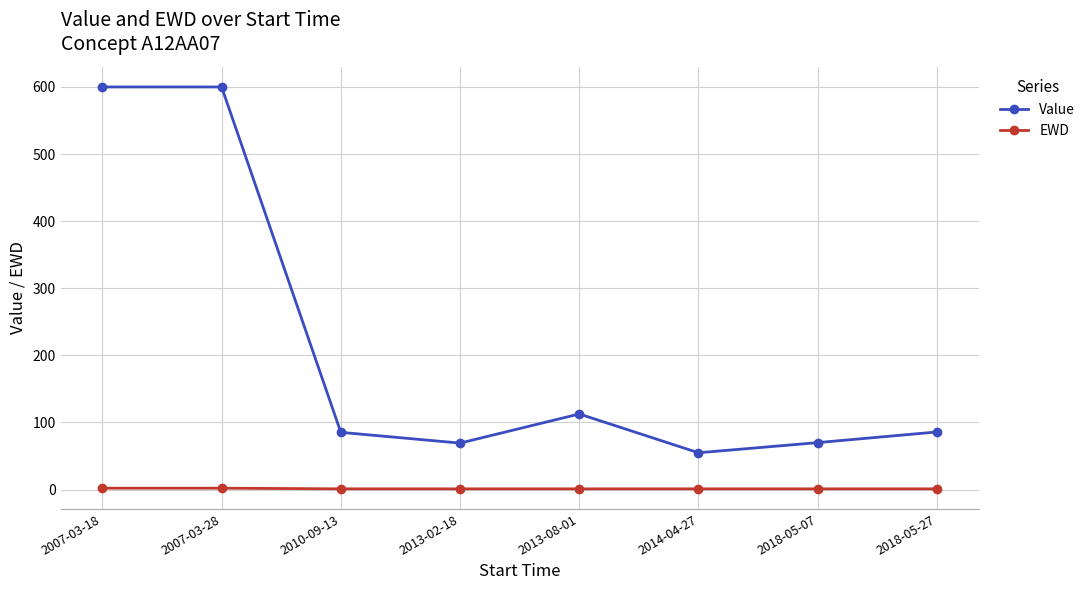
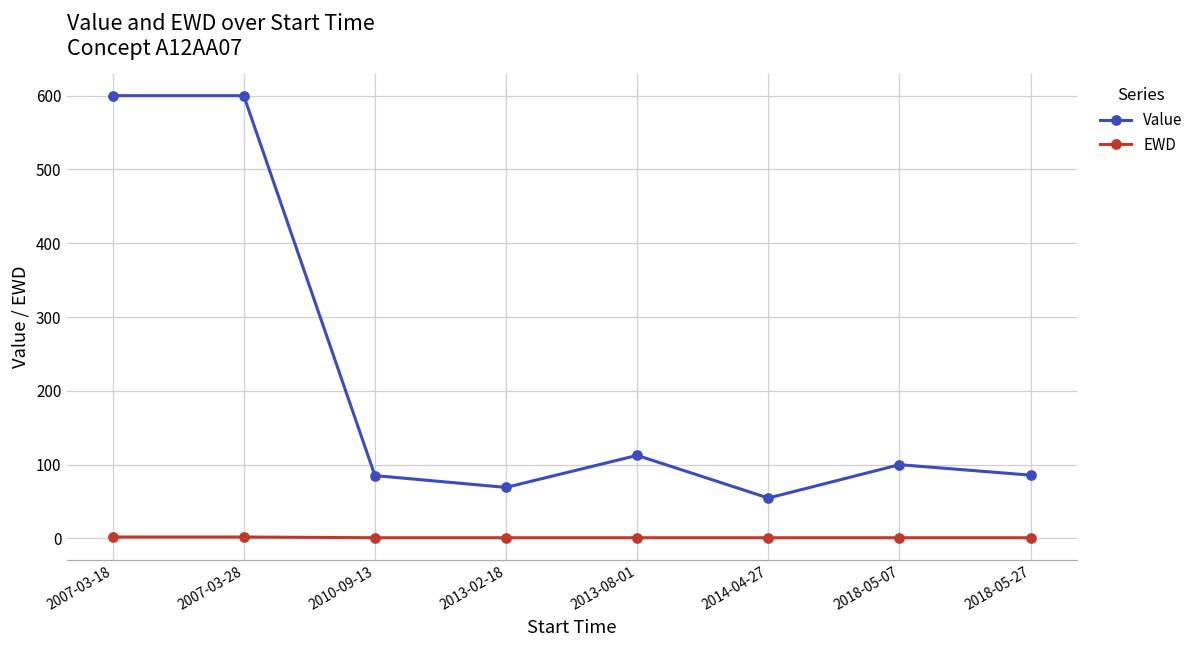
  {
    "Value": {
      "2007-03-18": 600,
      "2007-03-28": 600,
      "2010-09-13": 90,
      "2013-02-18": 70,
      "2013-08-01": 110,
      "2014-04-27": 50,
-     "2018-05-07": 70,
+     "2018-05-07": 100,
      "2018-05-27": 90
    },
    "EWD": {
      "2007-03-18": 0,
      "2007-03-28": 0,
      "2010-09-13": 0,
      "2013-02-18": 0,
      "2013-08-01": 0,
      "2014-04-27": 0,
      "2018-05-07": 0,
      "2018-05-27": 0
    }
  }
